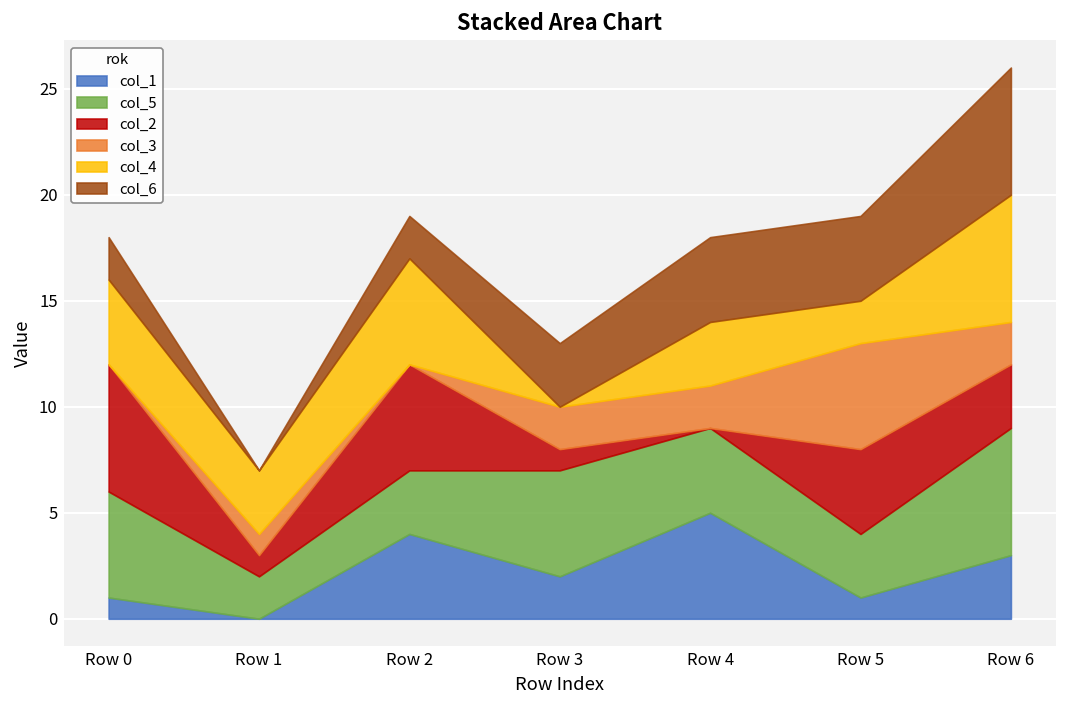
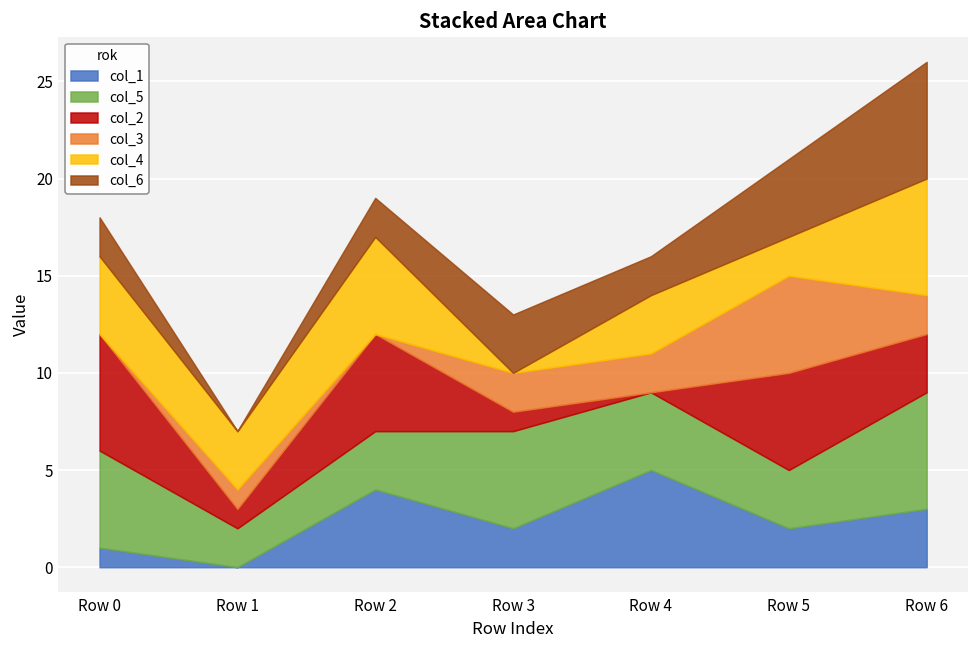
  {
    "col_1": {
      "Row 0": 1,
      "Row 1": 0,
      "Row 2": 4,
      "Row 3": 2,
      "Row 4": 5,
-     "Row 5": 1,
+     "Row 5": 2,
      "Row 6": 3
    },
    "col_5": {
      "Row 0": 5,
      "Row 1": 2,
      "Row 2": 3,
      "Row 3": 5,
      "Row 5": 3,
      "Row 6": 6
    },
    "col_2": {
      "Row 1": 1,
      "Row 3": 1,
-     "Row 5": 4,
+     "Row 5": 5,
      "Row 6": 3
    },
    "col_3": {
      "Row 1": 1,
      "Row 4": 2,
      "Row 5": 5,
      "Row 6": 2
    },
    "col_4": {
      "Row 0": 4,
      "Row 2": 5,
      "Row 4": 3,
      "Row 5": 2,
      "Row 6": 6
    },
    "col_6": {
      "Row 0": 2,
      "Row 2": 2,
      "Row 3": 3,
-     "Row 4": 4,
+     "Row 4": 2,
      "Row 5": 4,
      "Row 6": 6
    }
  }
